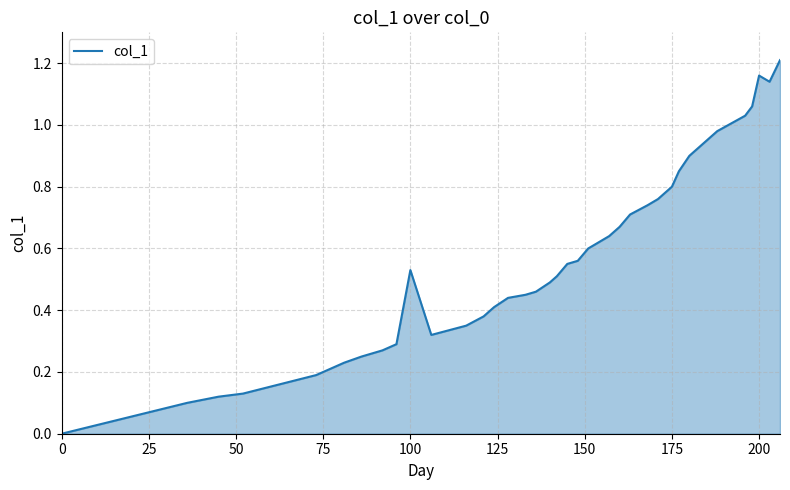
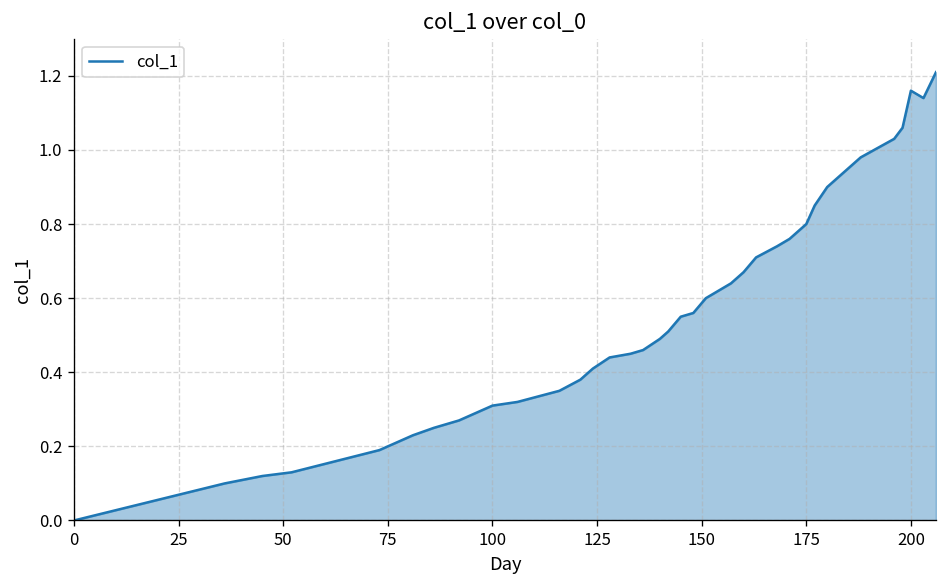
  {
    "0": 0.00,
-   "100": 0.53,
+   "100": 0.31,
    "175": 0.80,
    "200": 1.16
  }
